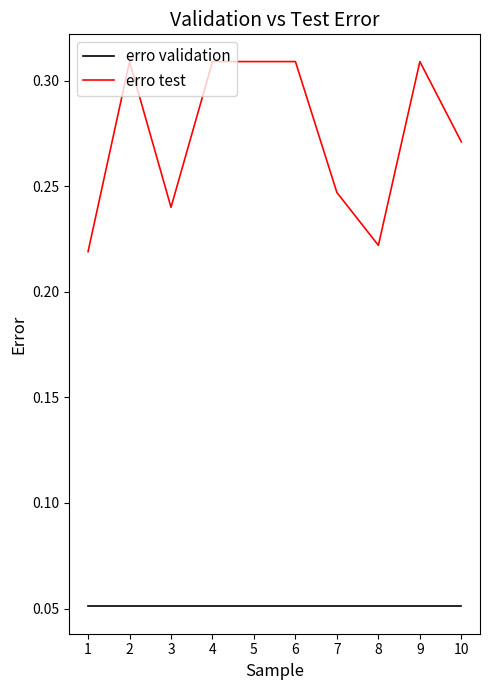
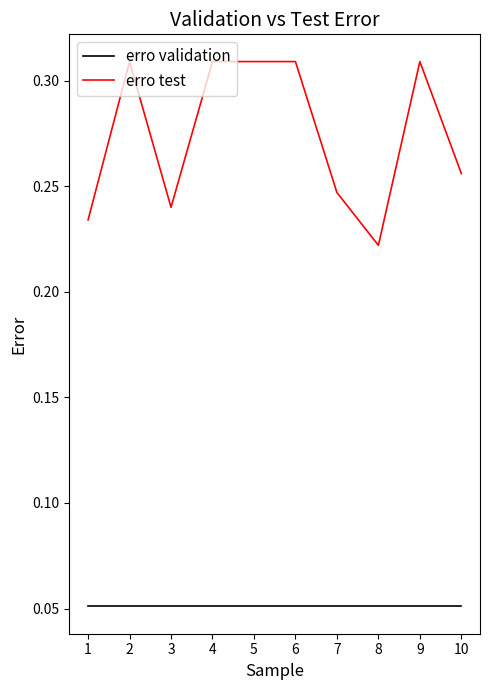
  {
    "erro validation": {
      "1": 0.051,
      "2": 0.051,
      "3": 0.051,
      "4": 0.051,
      "5": 0.051,
      "6": 0.051,
      "7": 0.051,
      "8": 0.051,
      "9": 0.051,
      "10": 0.051
    },
    "erro test": {
-     "1": 0.219,
+     "1": 0.234,
      "3": 0.240,
      "5": 0.309,
      "6": 0.309,
      "7": 0.247,
      "8": 0.222,
      "9": 0.309,
-     "10": 0.271
+     "10": 0.256
    }
  }
